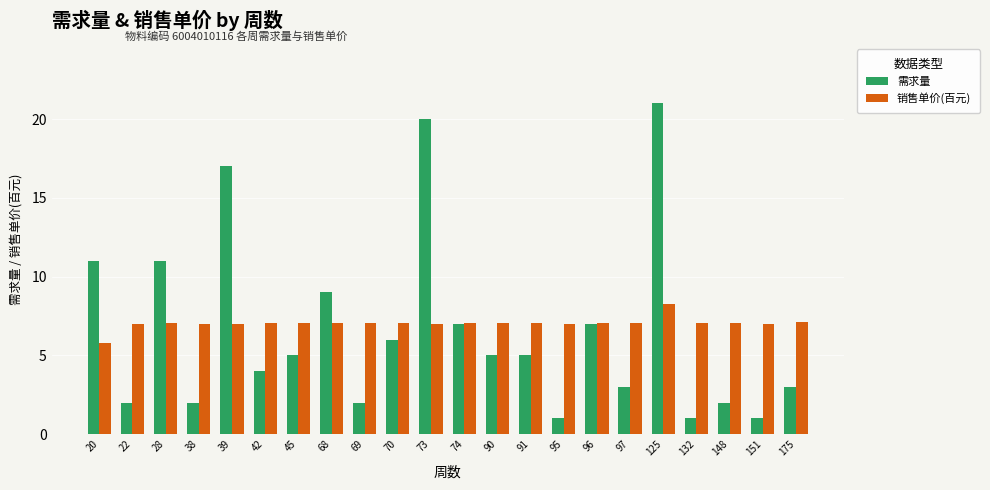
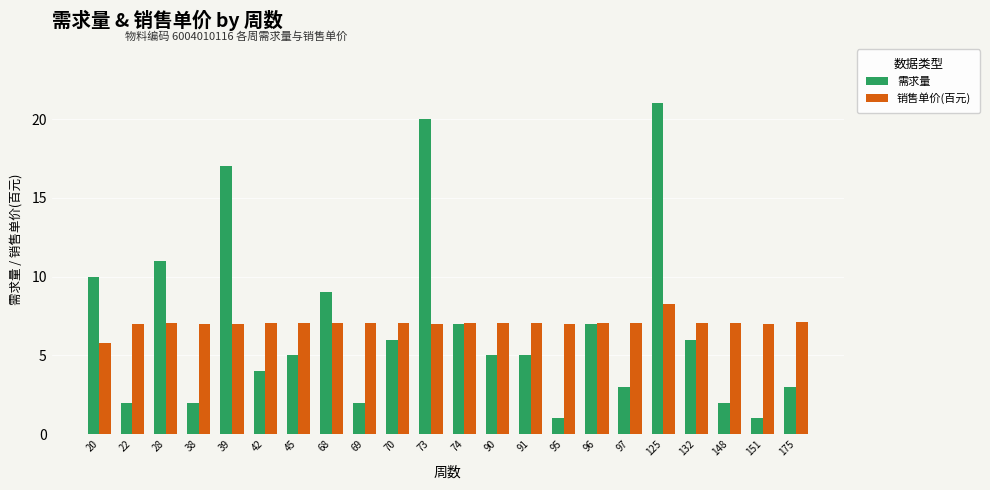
  {
    "需求量": {
-     "20": 11,
+     "20": 10,
      "22": 2,
      "28": 11,
      "38": 2,
      "39": 17,
      "42": 4,
      "45": 5,
      "68": 9,
      "69": 2,
      "70": 6,
      "73": 20,
      "74": 7,
      "90": 5,
      "91": 5,
      "95": 1,
      "96": 7,
      "97": 3,
      "125": 21,
-     "132": 1,
+     "132": 6,
      "148": 2,
      "151": 1,
      "175": 3
    },
    "销售单价(百元)": {
      "20": 5.8,
      "22": 7,
      "28": 7,
      "38": 7,
      "39": 7,
      "42": 7,
      "45": 7,
      "68": 7,
      "69": 7,
      "70": 7,
      "73": 7,
      "74": 7,
      "90": 7,
      "91": 7,
      "95": 7,
      "96": 7,
      "97": 7,
      "125": 8.3,
      "132": 7,
      "148": 7,
      "151": 7,
      "175": 7
    }
  }
